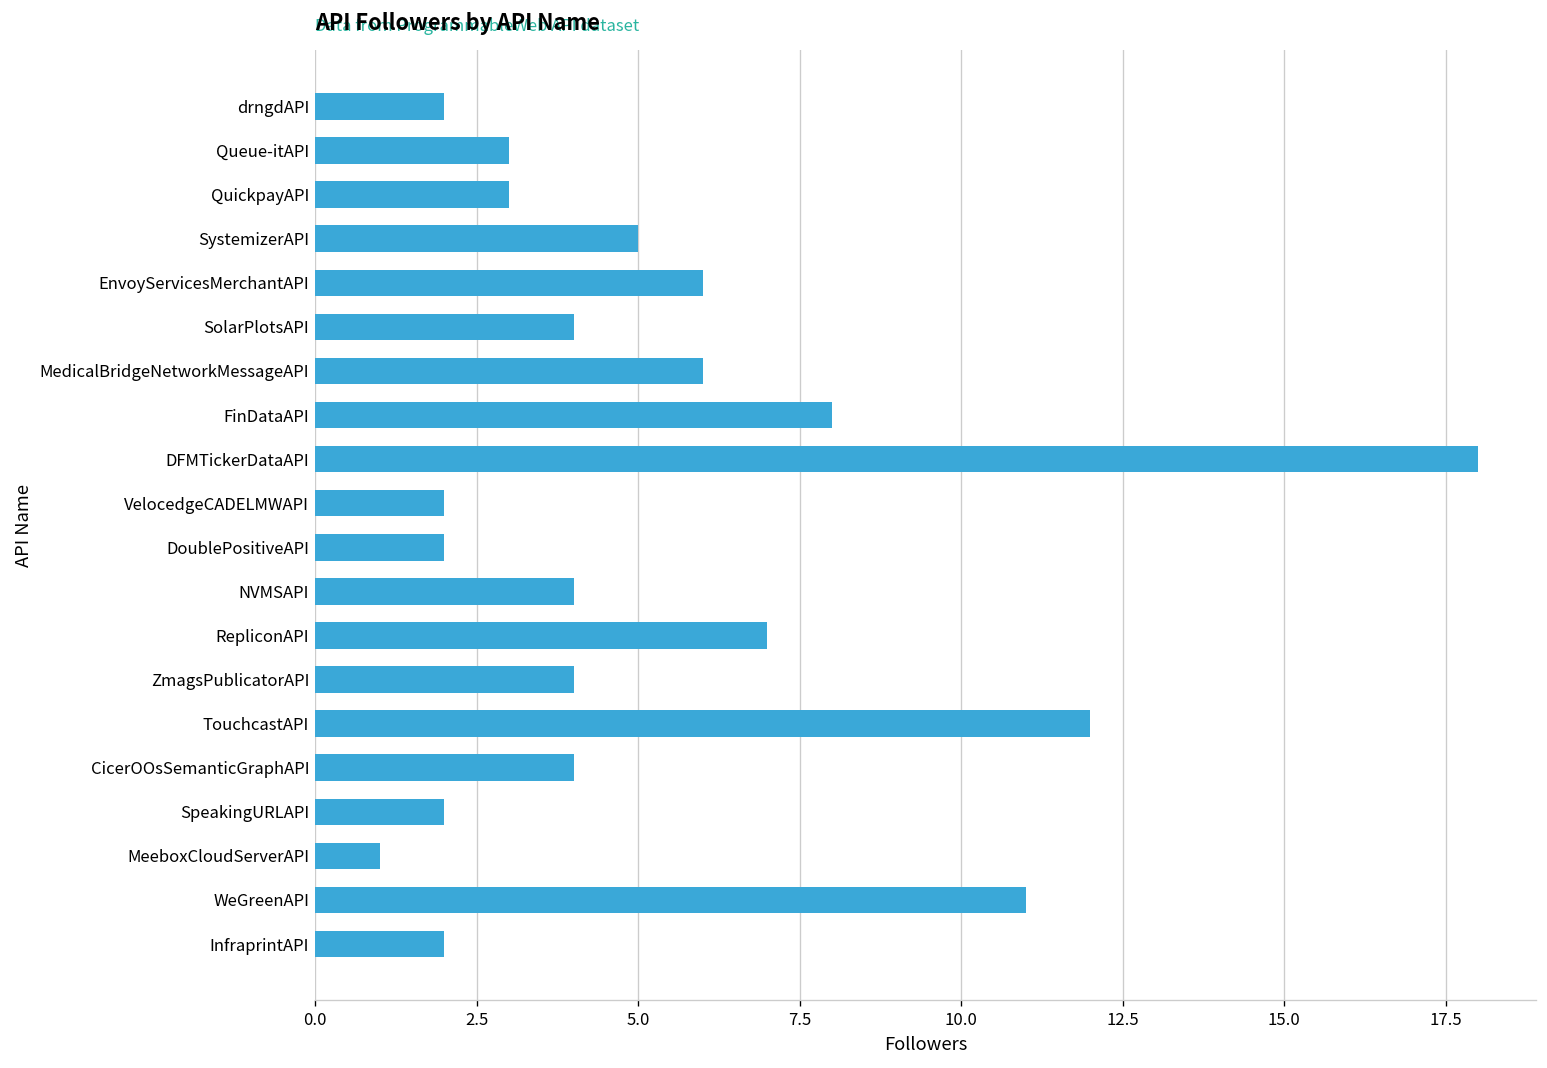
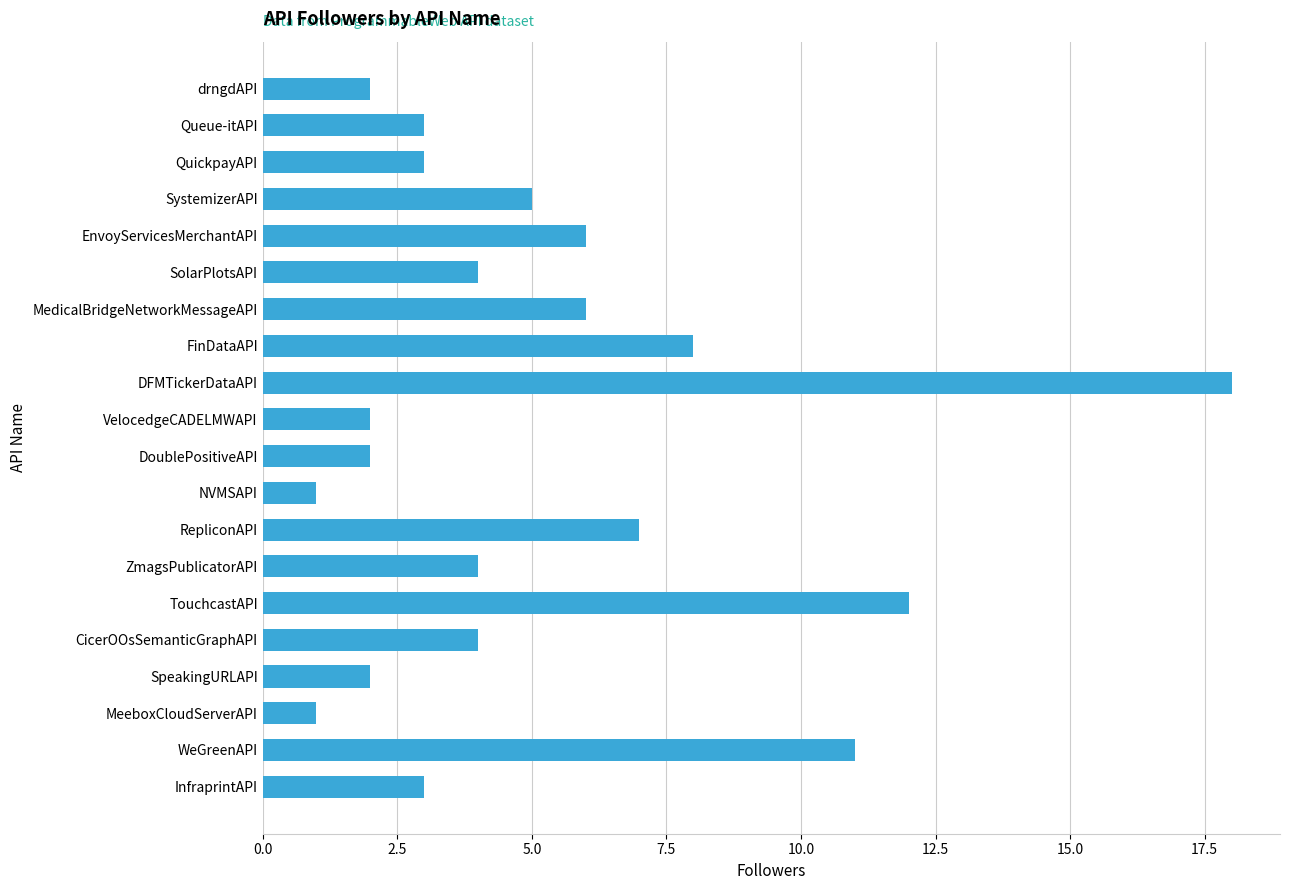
  {
    "drngdAPI": 2,
    "Queue-itAPI": 3,
    "QuickpayAPI": 3,
    "SystemizerAPI": 5,
    "EnvoyServicesMerchantAPI": 6,
    "SolarPlotsAPI": 4,
    "MedicalBridgeNetworkMessageAPI": 6,
    "FinDataAPI": 8,
    "DFMTickerDataAPI": 18,
    "VelocedgeCADELMWAPI": 2,
    "DoublePositiveAPI": 2,
-   "NVMSAPI": 4,
+   "NVMSAPI": 1,
    "RepliconAPI": 7,
    "ZmagsPublicatorAPI": 4,
    "TouchcastAPI": 12,
    "CicerOOsSemanticGraphAPI": 4,
    "SpeakingURLAPI": 2,
    "MeeboxCloudServerAPI": 1,
    "WeGreenAPI": 11,
-   "InfraprintAPI": 2
+   "InfraprintAPI": 3
  }
